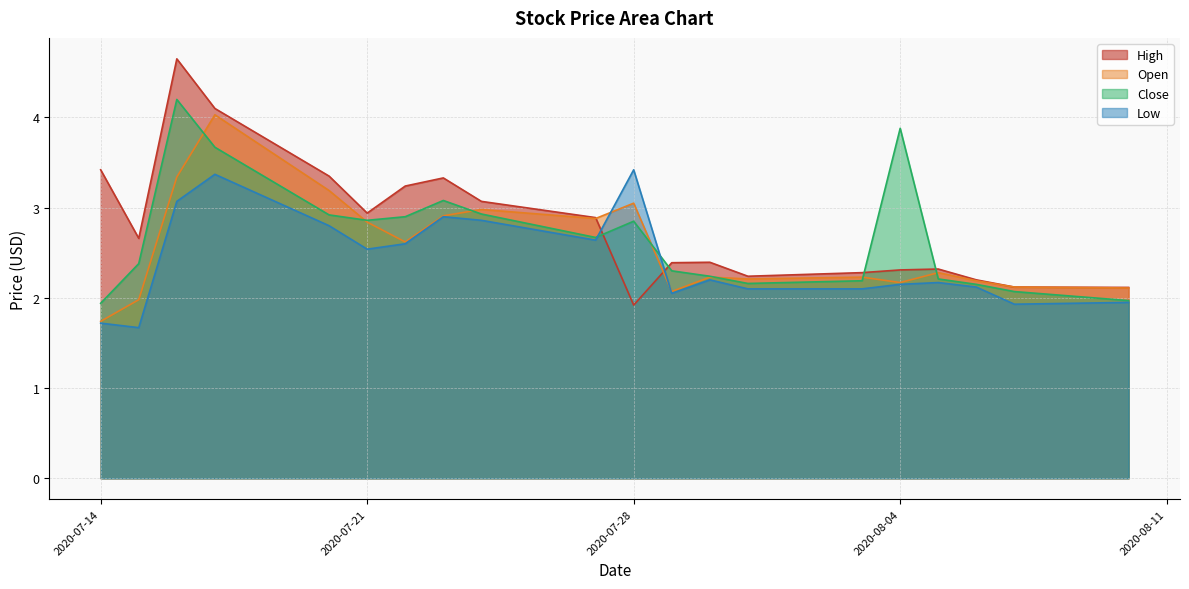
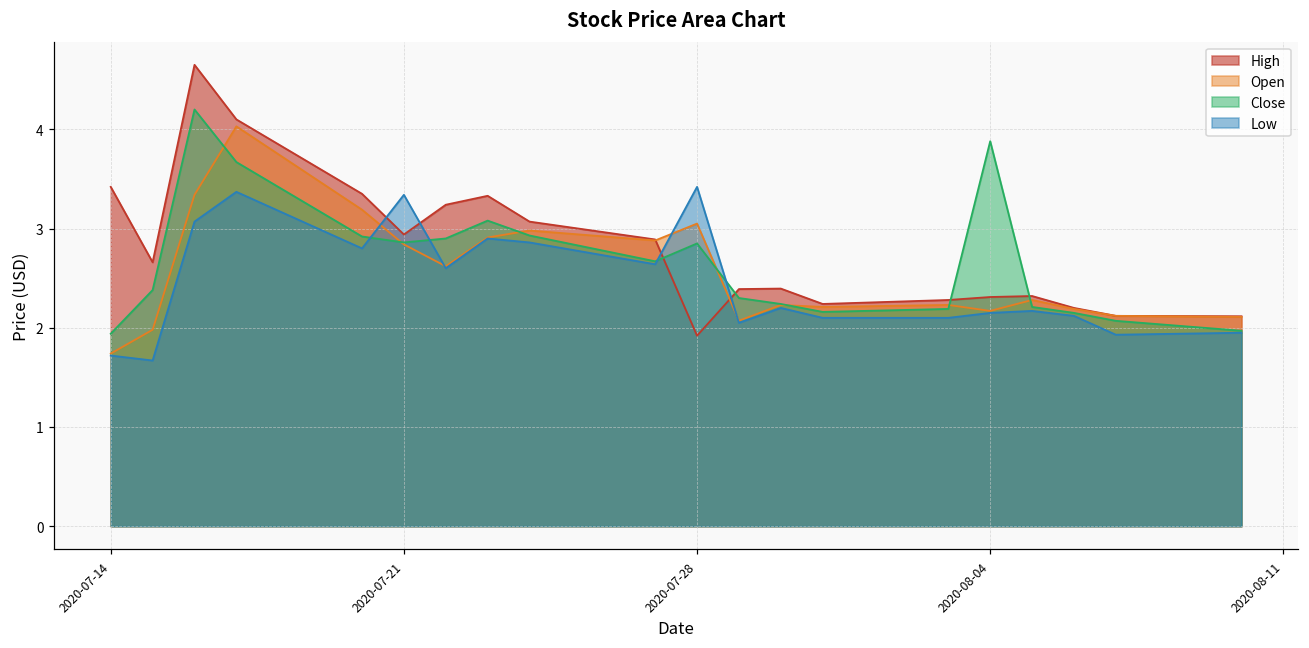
  {
    "High": {
      "2020-07-14": 3.4,
      "2020-07-21": 2.9,
      "2020-07-28": 1.9,
      "2020-08-04": 2.3
    },
    "Open": {
      "2020-07-28": 3.1
    },
    "Close": {
      "2020-07-14": 1.9,
      "2020-07-28": 2.9,
      "2020-08-04": 3.9
    },
    "Low": {
-     "2020-07-21": 2.5,
+     "2020-07-21": 3.3,
      "2020-07-28": 3.4
    }
  }
